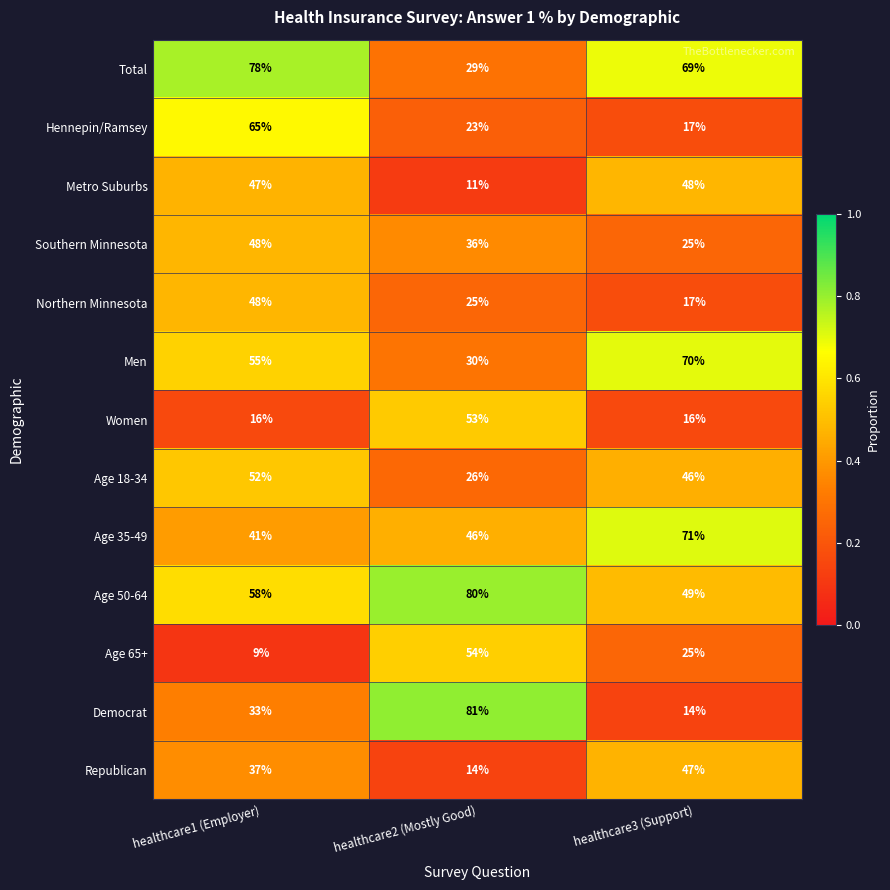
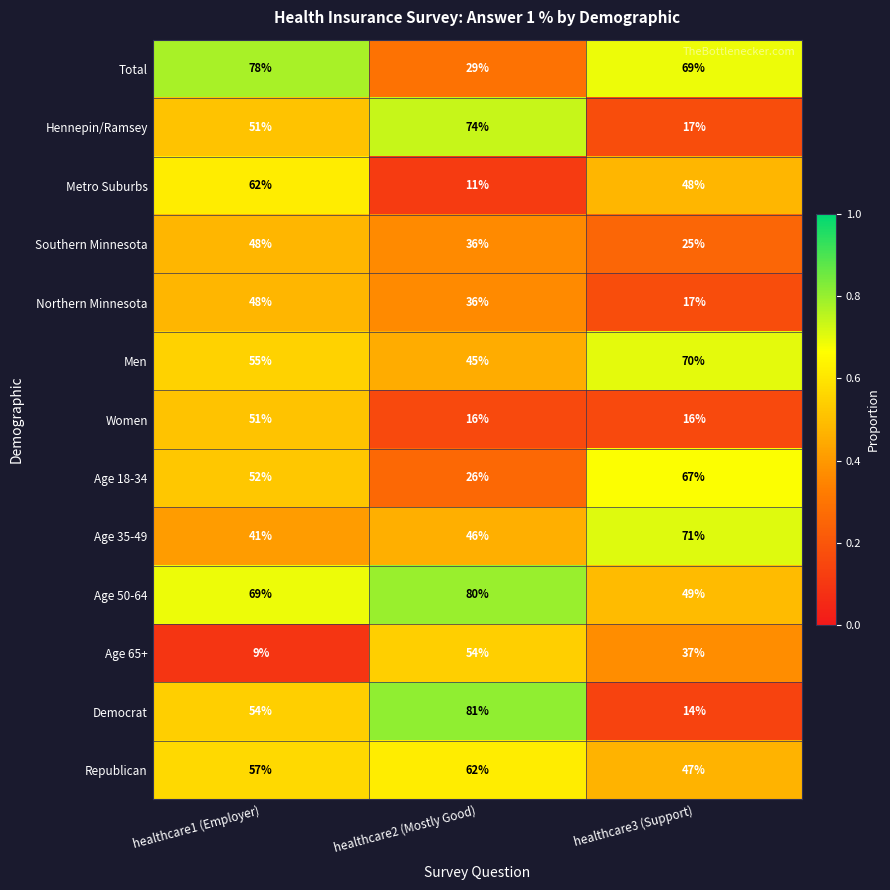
  {
    "Total": {
      "healthcare1 (Employer)": "78%",
      "healthcare2 (Mostly Good)": "29%"
    },
    "Hennepin/Ramsey": {
-     "healthcare1 (Employer)": "65%",
-     "healthcare2 (Mostly Good)": "23%",
+     "healthcare1 (Employer)": "51%",
+     "healthcare2 (Mostly Good)": "74%",
      "healthcare3 (Support)": "17%"
    },
    "Metro Suburbs": {
-     "healthcare1 (Employer)": "47%",
+     "healthcare1 (Employer)": "62%",
      "healthcare2 (Mostly Good)": "11%",
      "healthcare3 (Support)": "48%"
    },
    "Southern Minnesota": {
      "healthcare1 (Employer)": "48%",
      "healthcare2 (Mostly Good)": "36%",
      "healthcare3 (Support)": "25%"
    },
    "Northern Minnesota": {
      "healthcare1 (Employer)": "48%",
-     "healthcare2 (Mostly Good)": "25%",
+     "healthcare2 (Mostly Good)": "36%",
      "healthcare3 (Support)": "17%"
    },
    "Men": {
      "healthcare1 (Employer)": "55%",
-     "healthcare2 (Mostly Good)": "30%",
+     "healthcare2 (Mostly Good)": "45%",
      "healthcare3 (Support)": "70%"
    },
    "Women": {
-     "healthcare1 (Employer)": "16%",
-     "healthcare2 (Mostly Good)": "53%",
+     "healthcare1 (Employer)": "51%",
+     "healthcare2 (Mostly Good)": "16%",
      "healthcare3 (Support)": "16%"
    },
    "Age 18-34": {
      "healthcare1 (Employer)": "52%",
      "healthcare2 (Mostly Good)": "26%",
-     "healthcare3 (Support)": "46%"
+     "healthcare3 (Support)": "67%"
    },
    "Age 35-49": {
      "healthcare1 (Employer)": "41%",
      "healthcare2 (Mostly Good)": "46%",
      "healthcare3 (Support)": "71%"
    },
    "Age 50-64": {
-     "healthcare1 (Employer)": "58%",
+     "healthcare1 (Employer)": "69%",
      "healthcare2 (Mostly Good)": "80%",
      "healthcare3 (Support)": "49%"
    },
    "Age 65+": {
      "healthcare1 (Employer)": "9%",
      "healthcare2 (Mostly Good)": "54%",
-     "healthcare3 (Support)": "25%"
+     "healthcare3 (Support)": "37%"
    },
    "Democrat": {
-     "healthcare1 (Employer)": "33%",
+     "healthcare1 (Employer)": "54%",
      "healthcare2 (Mostly Good)": "81%",
      "healthcare3 (Support)": "14%"
    },
    "Republican": {
-     "healthcare1 (Employer)": "37%",
-     "healthcare2 (Mostly Good)": "14%",
+     "healthcare1 (Employer)": "57%",
+     "healthcare2 (Mostly Good)": "62%",
      "healthcare3 (Support)": "47%"
    }
  }
